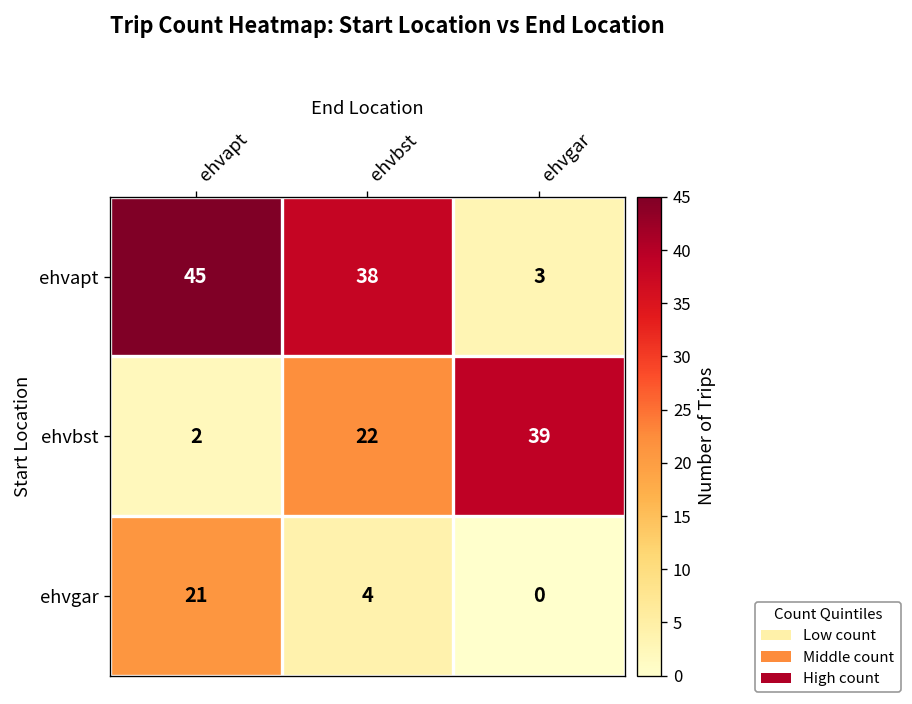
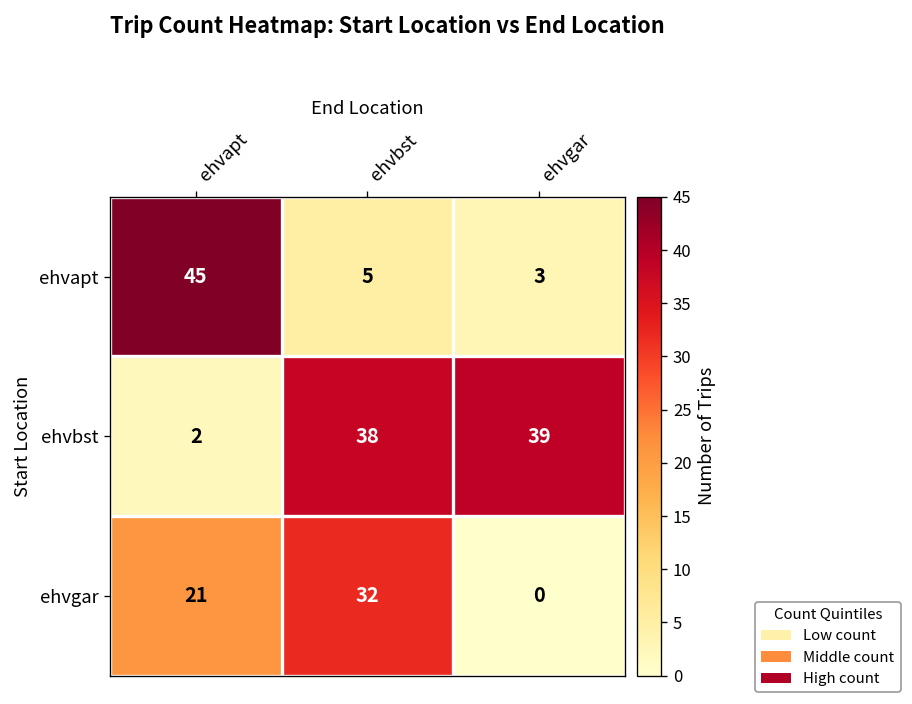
  {
    "ehvapt": {
      "ehvapt": 45,
-     "ehvbst": 38,
+     "ehvbst": 5,
      "ehvgar": 3
    },
    "ehvbst": {
      "ehvapt": 2,
-     "ehvbst": 22,
+     "ehvbst": 38,
      "ehvgar": 39
    },
    "ehvgar": {
      "ehvapt": 21,
-     "ehvbst": 4,
+     "ehvbst": 32,
      "ehvgar": 0
    }
  }
